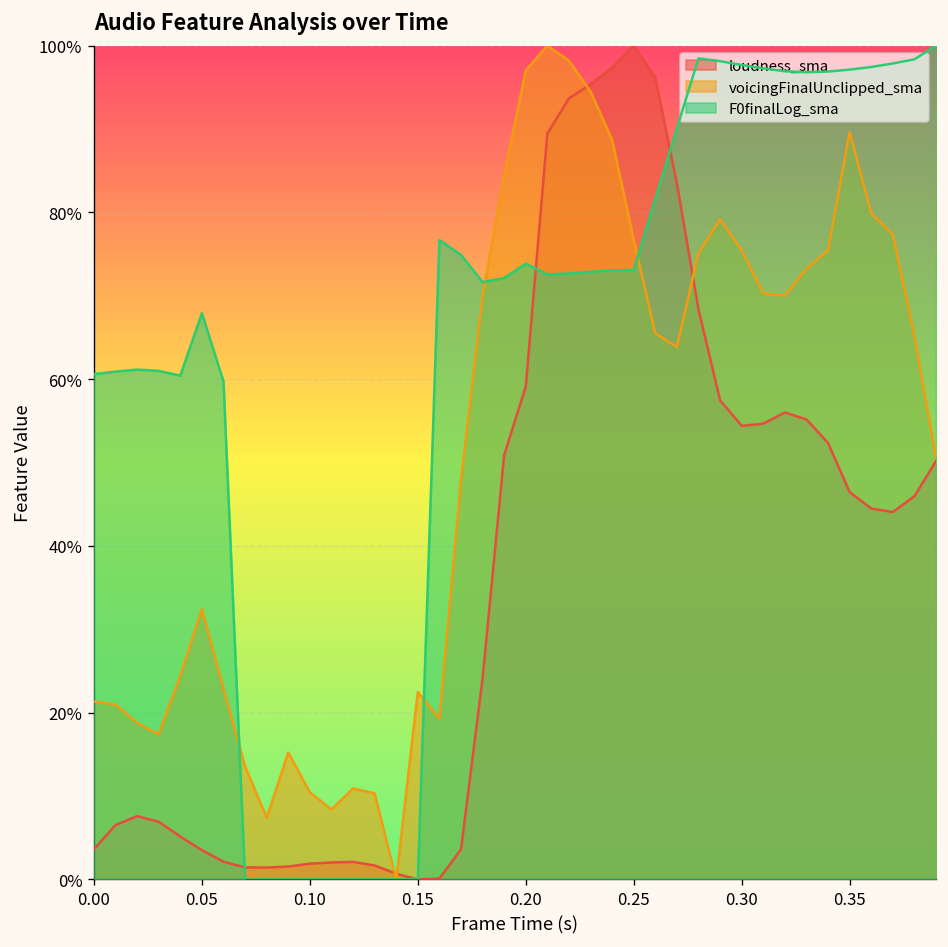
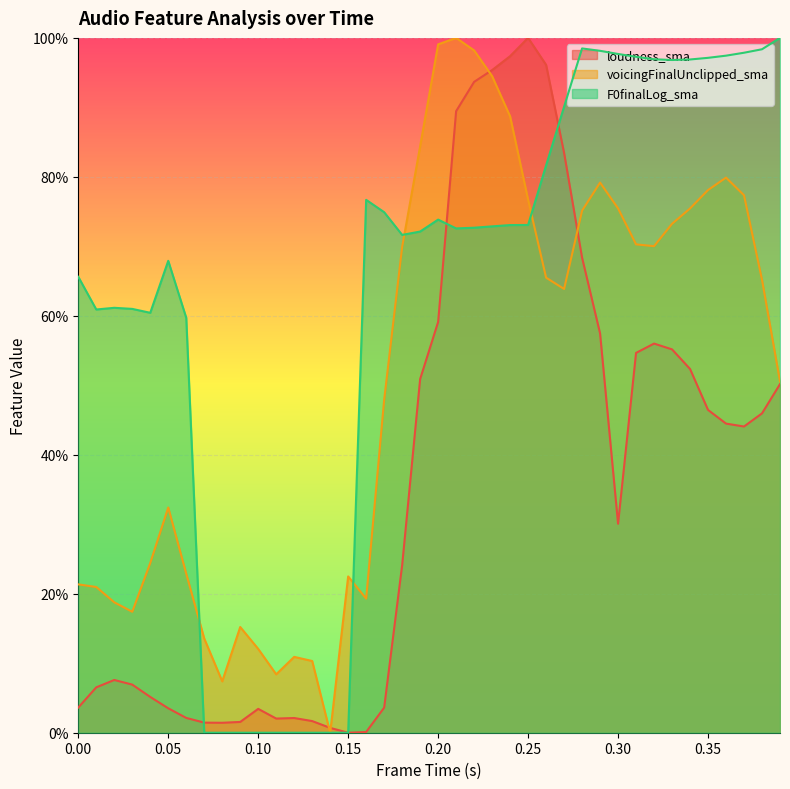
  {
    "loudness_sma": {
      "0.00": "4%",
      "0.05": "4%",
-     "0.10": "2%",
+     "0.10": "3%",
      "0.20": "59%",
      "0.25": "100%",
-     "0.30": "54%",
+     "0.30": "30%",
      "0.35": "46%"
    },
    "voicingFinalUnclipped_sma": {
      "0.00": "21%",
      "0.05": "32%",
-     "0.10": "10%",
+     "0.10": "12%",
      "0.15": "22%",
-     "0.20": "97%",
+     "0.20": "99%",
      "0.25": "77%",
      "0.30": "75%",
-     "0.35": "90%"
+     "0.35": "78%"
    },
    "F0finalLog_sma": {
-     "0.00": "61%",
+     "0.00": "66%",
      "0.05": "68%",
      "0.10": "0%",
      "0.20": "74%",
      "0.25": "73%"
    }
  }
